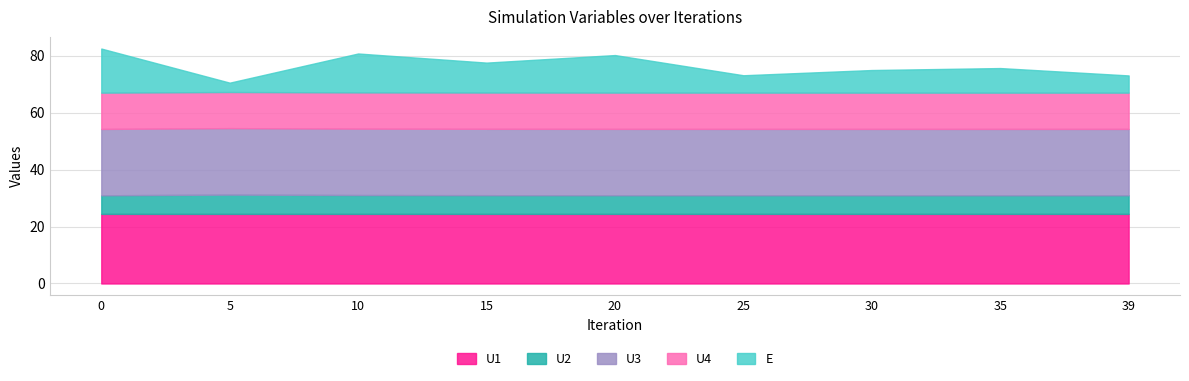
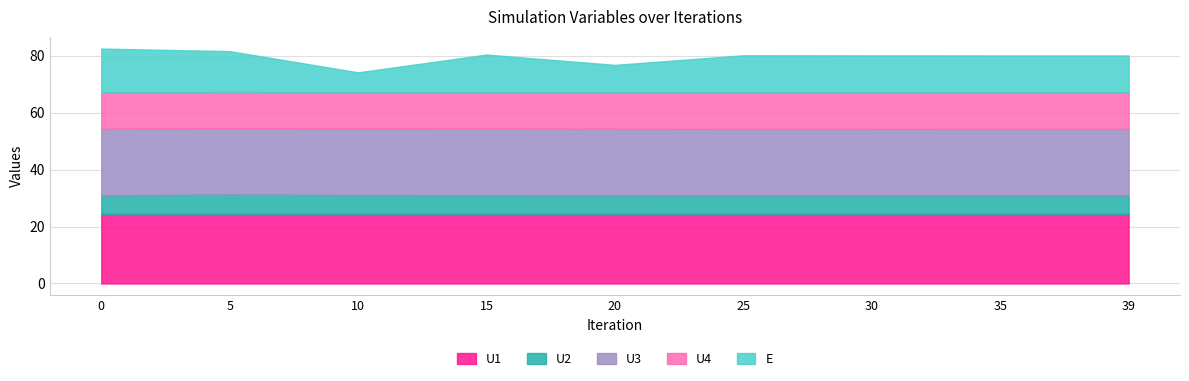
  {
    "U1": {
      "0": 24,
      "5": 24,
      "10": 24,
      "15": 24,
      "20": 24,
      "25": 24,
      "30": 24,
      "35": 24,
      "39": 24
    },
    "U2": {
      "0": 7,
      "5": 7,
      "10": 7,
      "15": 7,
      "20": 7,
      "25": 7,
      "30": 7,
      "35": 7,
      "39": 7
    },
    "U3": {
      "0": 23,
      "5": 23,
      "10": 23,
      "15": 23,
      "20": 23,
      "25": 23,
      "30": 23,
      "35": 23,
      "39": 23
    },
    "U4": {
      "0": 13,
      "5": 13,
      "10": 13,
      "15": 13,
      "20": 13,
      "25": 13,
      "30": 13,
      "35": 13,
      "39": 13
    },
    "E": {
      "0": 15,
-     "5": 3,
-     "10": 14,
-     "15": 11,
-     "20": 13,
-     "25": 6,
-     "30": 8,
-     "35": 9,
-     "39": 6
+     "5": 14,
+     "10": 7,
+     "15": 13,
+     "20": 10,
+     "25": 13,
+     "30": 13,
+     "35": 13,
+     "39": 13
    }
  }
